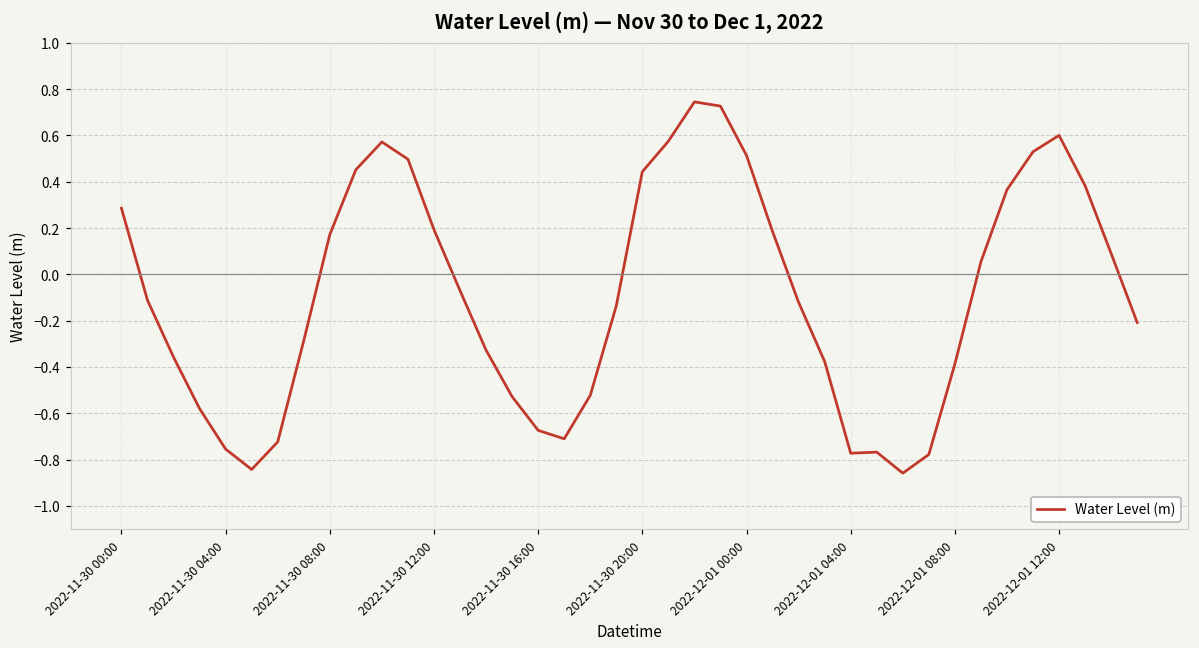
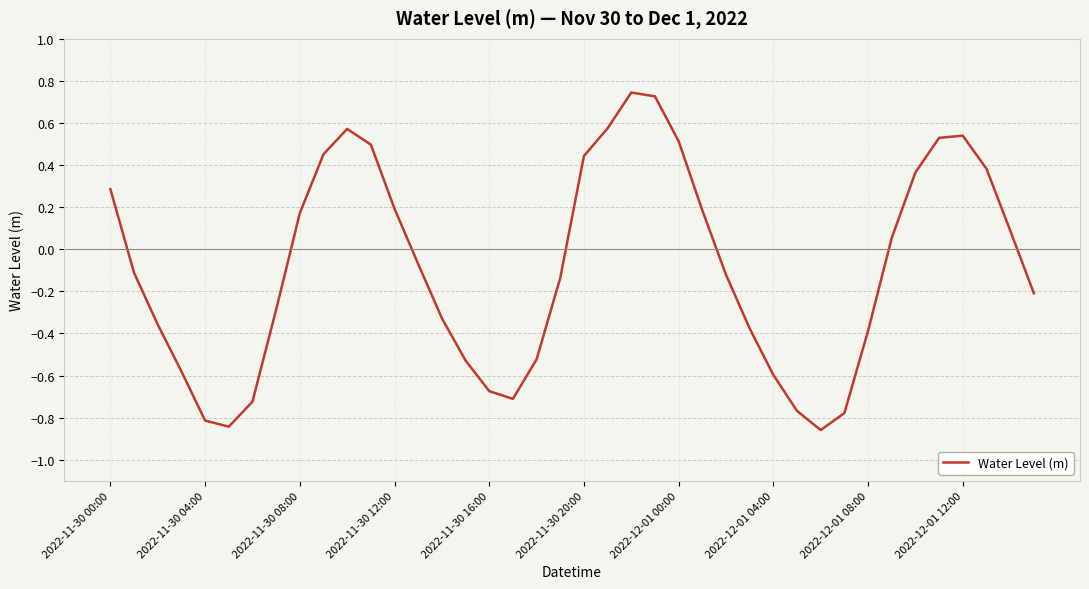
  {
    "2022-11-30 00:00": 0.29,
-   "2022-11-30 04:00": -0.75,
+   "2022-11-30 04:00": -0.81,
    "2022-11-30 08:00": 0.17,
    "2022-11-30 12:00": 0.19,
    "2022-11-30 16:00": -0.67,
    "2022-11-30 20:00": 0.44,
    "2022-12-01 00:00": 0.51,
-   "2022-12-01 04:00": -0.77,
+   "2022-12-01 04:00": -0.60,
    "2022-12-01 08:00": -0.39,
-   "2022-12-01 12:00": 0.60
+   "2022-12-01 12:00": 0.54
  }
